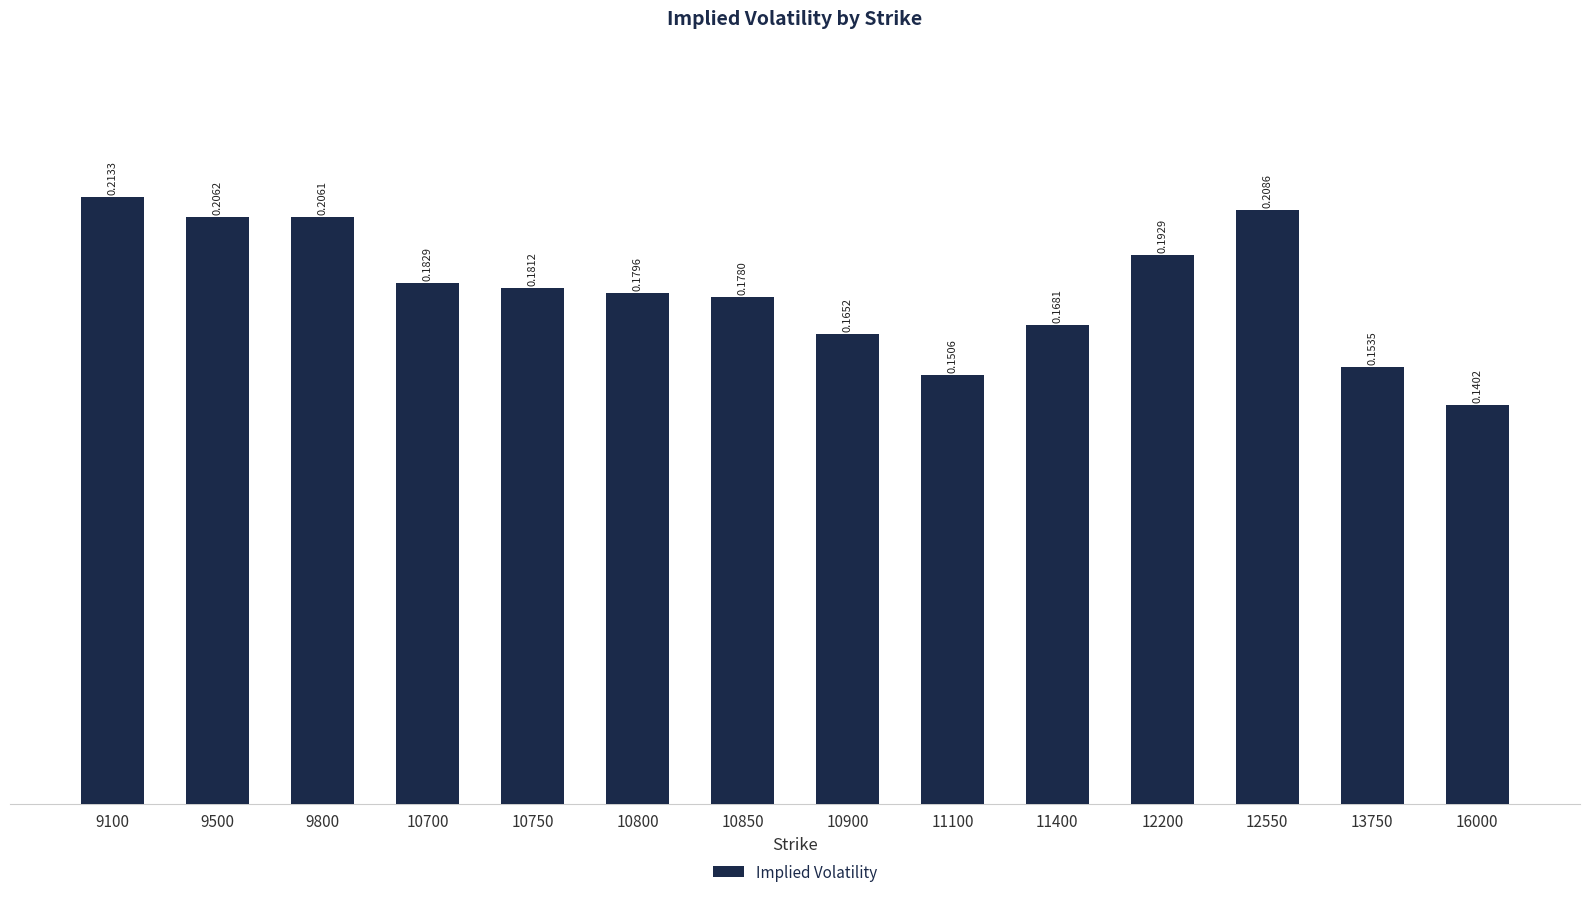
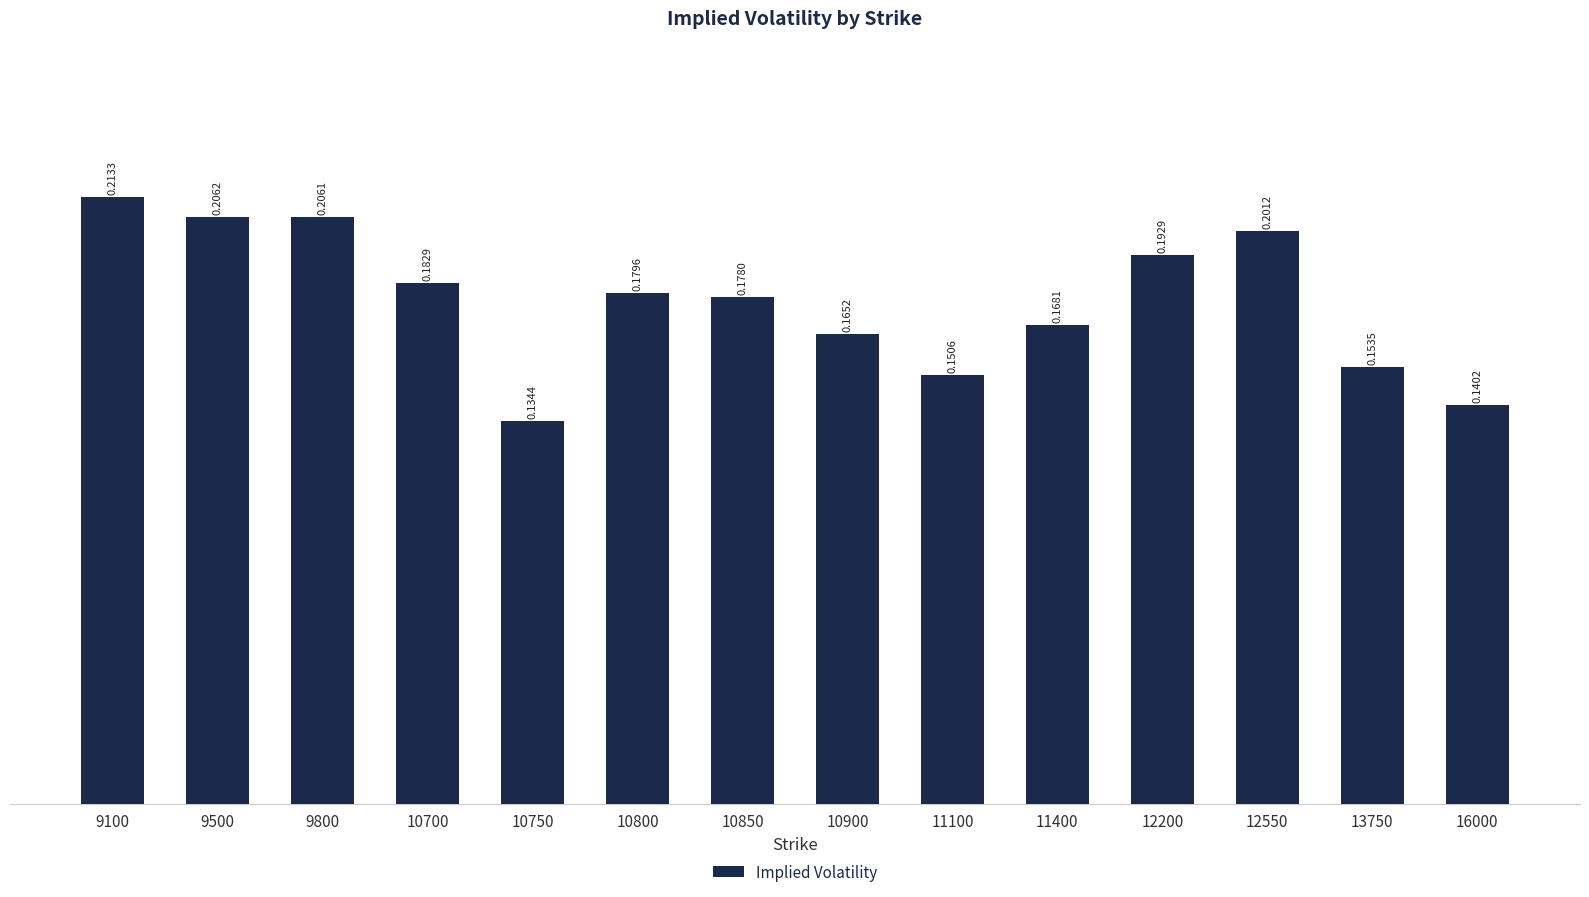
  {
    "9100": 0.2133,
    "9500": 0.2062,
    "9800": 0.2061,
    "10700": 0.1829,
-   "10750": 0.1812,
+   "10750": 0.1344,
    "10800": 0.1796,
    "10850": 0.1780,
    "10900": 0.1652,
    "11100": 0.1506,
    "11400": 0.1681,
    "12200": 0.1929,
-   "12550": 0.2086,
+   "12550": 0.2012,
    "13750": 0.1535,
    "16000": 0.1402
  }
